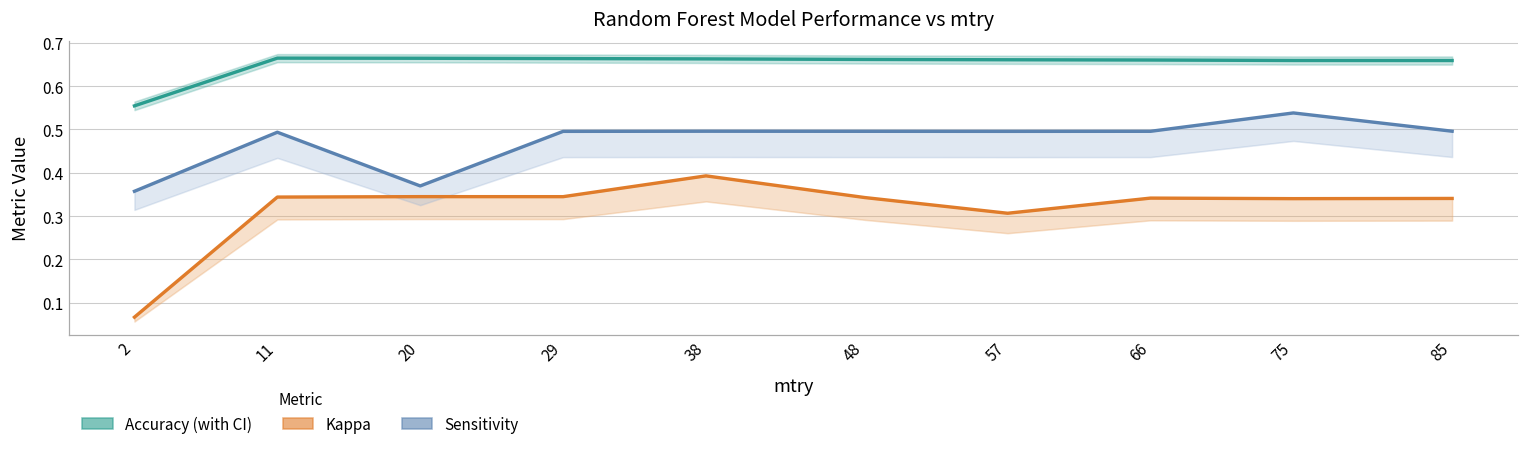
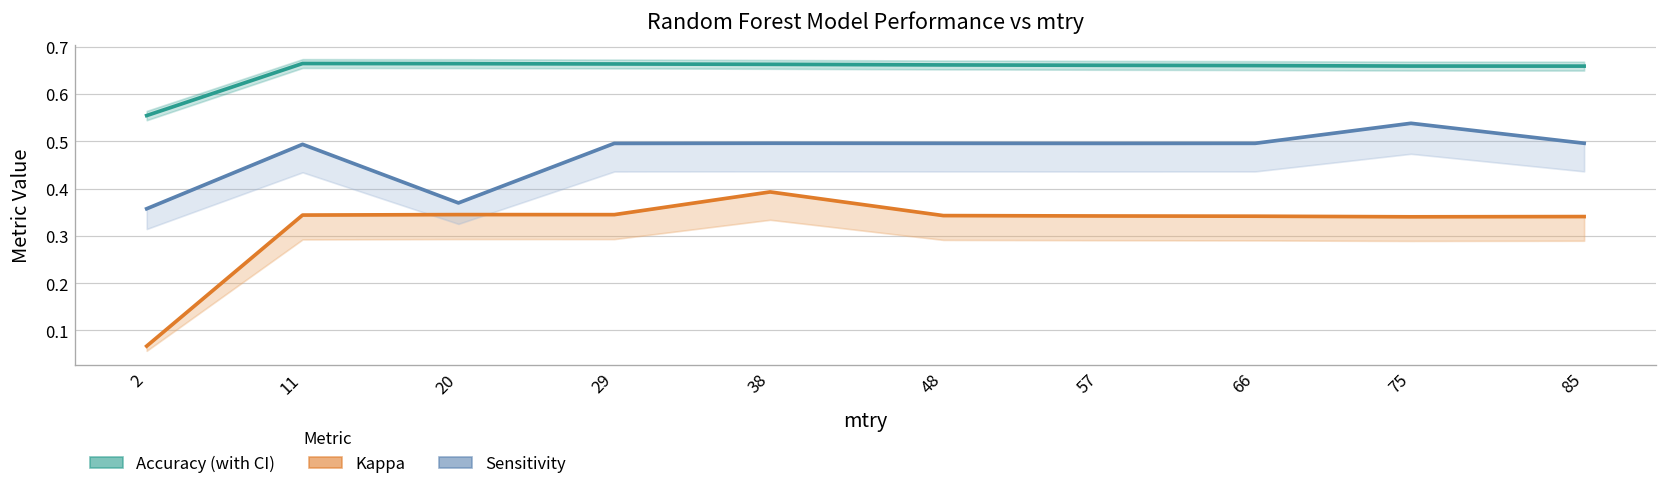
  {
    "Kappa": {
      "2": 0.07,
      "11": 0.34,
      "20": 0.34,
      "29": 0.34,
      "38": 0.39,
      "48": 0.34,
-     "57": 0.31,
+     "57": 0.34,
      "66": 0.34,
      "75": 0.34,
      "85": 0.34
    },
    "Sensitivity": {
      "2": 0.36,
      "11": 0.49,
      "20": 0.37,
      "29": 0.50,
      "38": 0.50,
      "48": 0.50,
      "57": 0.50,
      "66": 0.50,
      "75": 0.54,
      "85": 0.50
    }
  }
